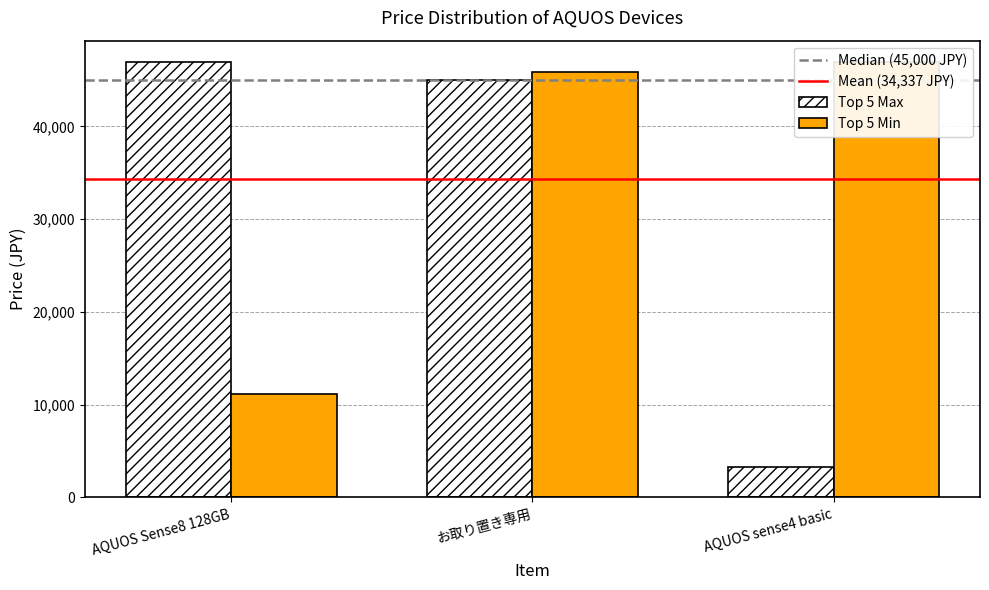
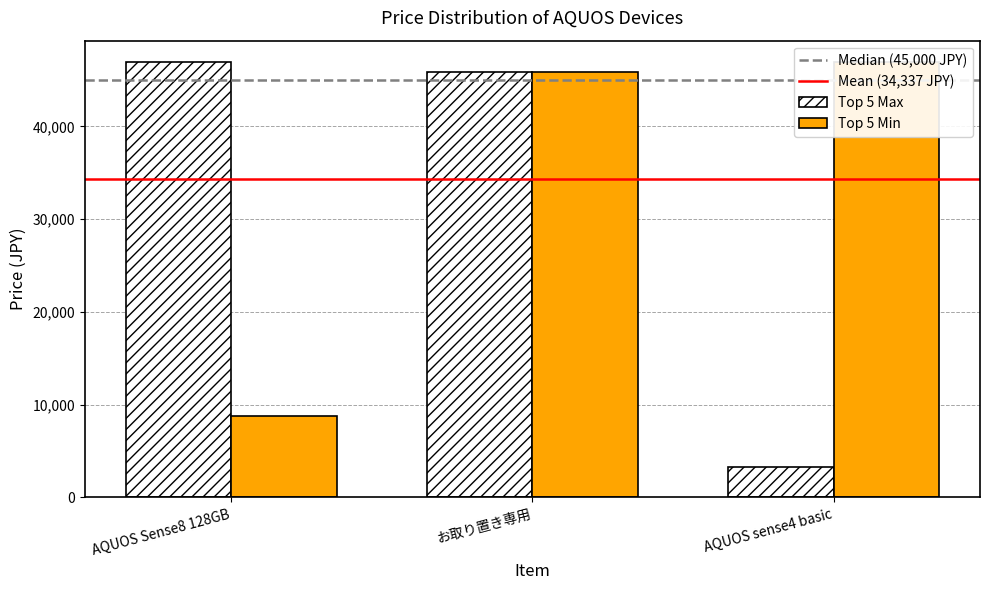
  {
    "Top 5 Max": {
      "AQUOS Sense8 128GB": "47,000",
-     "お取り置き専用": "45,000",
+     "お取り置き専用": "46,000",
      "AQUOS sense4 basic": "3,000"
    },
    "Top 5 Min": {
-     "AQUOS Sense8 128GB": "11,000",
+     "AQUOS Sense8 128GB": "9,000",
      "お取り置き専用": "46,000"
    }
  }
